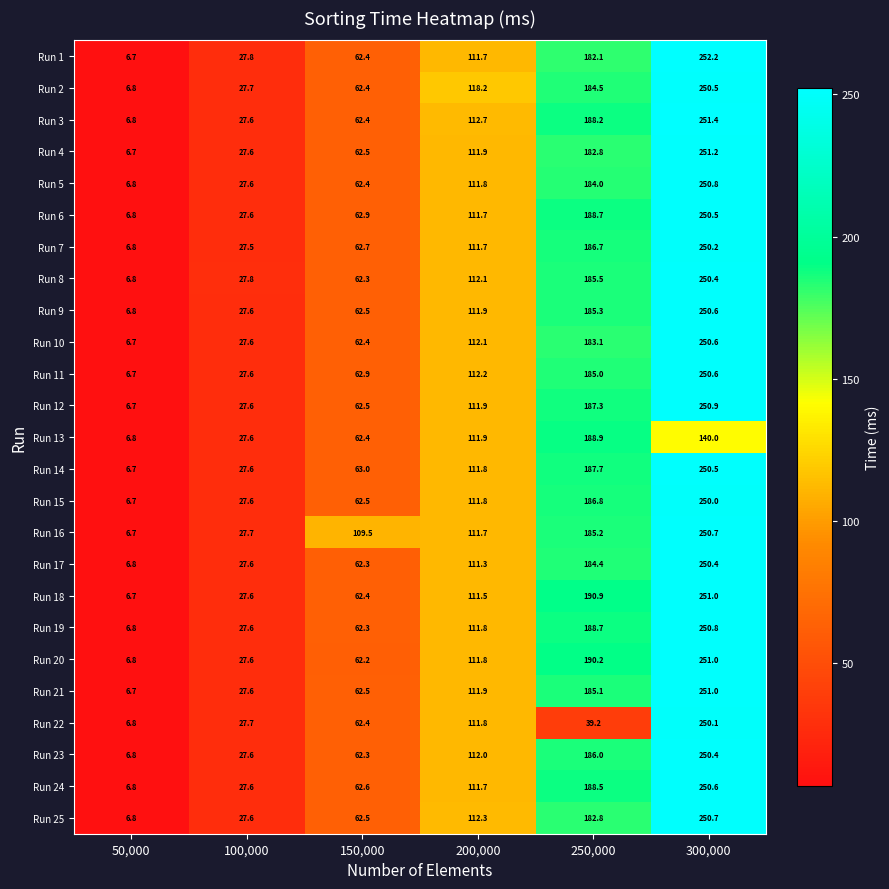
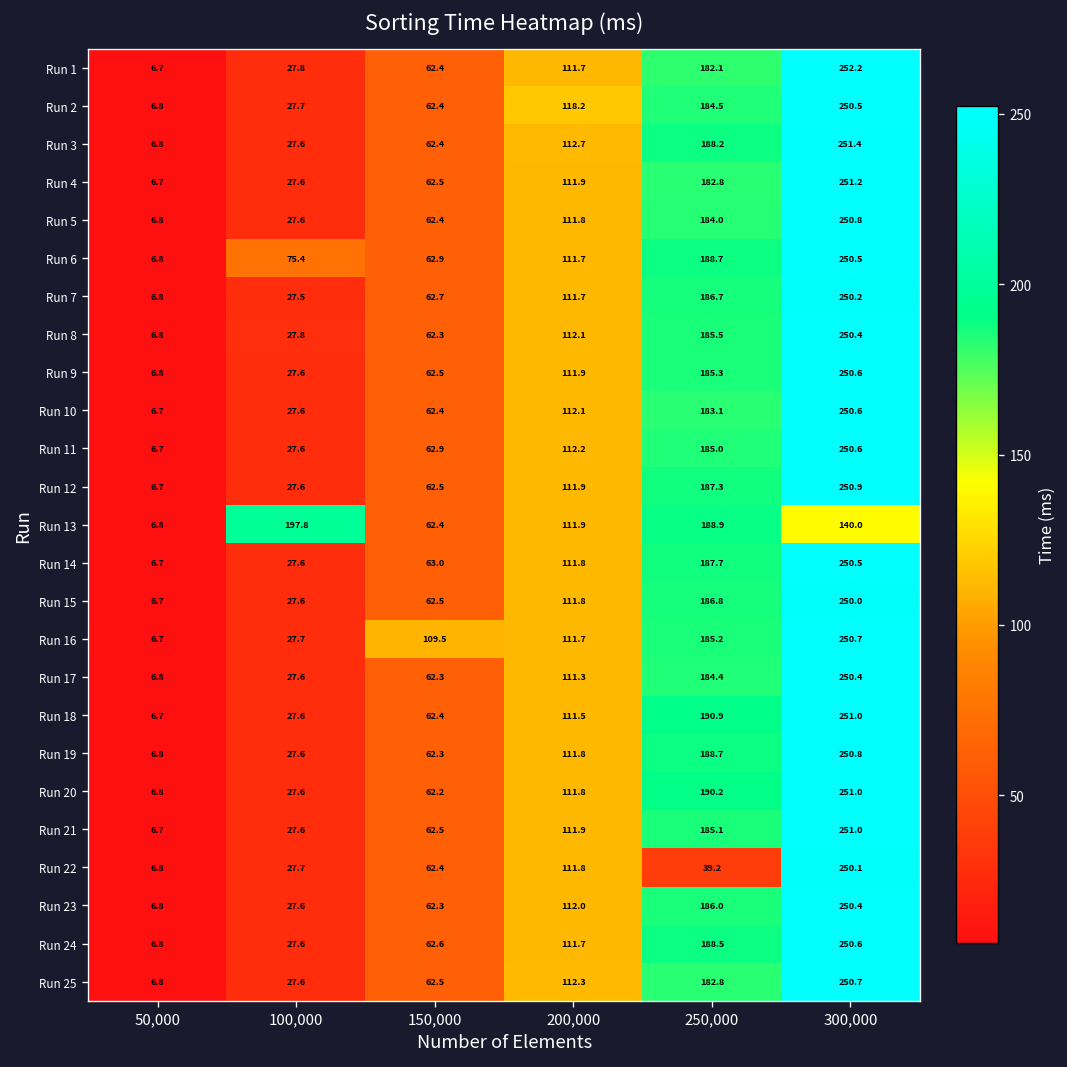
  {
    "Run 1": {
      "50,000": 6.7,
      "100,000": 27.8,
      "150,000": 62.4,
      "200,000": 111.7,
      "250,000": 182.1,
      "300,000": 252.2
    },
    "Run 2": {
      "50,000": 6.8,
      "100,000": 27.7,
      "150,000": 62.4,
      "200,000": 118.2,
      "250,000": 184.5,
      "300,000": 250.5
    },
    "Run 3": {
      "50,000": 6.8,
      "100,000": 27.6,
      "150,000": 62.4,
      "200,000": 112.7,
      "250,000": 188.2,
      "300,000": 251.4
    },
    "Run 4": {
      "50,000": 6.7,
      "100,000": 27.6,
      "150,000": 62.5,
      "200,000": 111.9,
      "250,000": 182.8,
      "300,000": 251.2
    },
    "Run 5": {
      "50,000": 6.8,
      "100,000": 27.6,
      "150,000": 62.4,
      "200,000": 111.8,
      "250,000": 184.0,
      "300,000": 250.8
    },
    "Run 6": {
      "50,000": 6.8,
-     "100,000": 27.6,
+     "100,000": 75.4,
      "150,000": 62.9,
      "200,000": 111.7,
      "250,000": 188.7,
      "300,000": 250.5
    },
    "Run 7": {
      "50,000": 6.8,
      "100,000": 27.5,
      "150,000": 62.7,
      "200,000": 111.7,
      "250,000": 186.7,
      "300,000": 250.2
    },
    "Run 8": {
      "50,000": 6.8,
      "100,000": 27.8,
      "150,000": 62.3,
      "200,000": 112.1,
      "250,000": 185.5,
      "300,000": 250.4
    },
    "Run 9": {
      "50,000": 6.8,
      "100,000": 27.6,
      "150,000": 62.5,
      "200,000": 111.9,
      "250,000": 185.3,
      "300,000": 250.6
    },
    "Run 10": {
      "50,000": 6.7,
      "100,000": 27.6,
      "150,000": 62.4,
      "200,000": 112.1,
      "250,000": 183.1,
      "300,000": 250.6
    },
    "Run 11": {
      "50,000": 6.7,
      "100,000": 27.6,
      "150,000": 62.9,
      "200,000": 112.2,
      "250,000": 185.0,
      "300,000": 250.6
    },
    "Run 12": {
      "50,000": 6.7,
      "100,000": 27.6,
      "150,000": 62.5,
      "200,000": 111.9,
      "250,000": 187.3,
      "300,000": 250.9
    },
    "Run 13": {
      "50,000": 6.8,
-     "100,000": 27.6,
+     "100,000": 197.8,
      "150,000": 62.4,
      "200,000": 111.9,
      "250,000": 188.9,
      "300,000": 140.0
    },
    "Run 14": {
      "50,000": 6.7,
      "100,000": 27.6,
      "150,000": 63.0,
      "200,000": 111.8,
      "250,000": 187.7,
      "300,000": 250.5
    },
    "Run 15": {
      "50,000": 6.7,
      "100,000": 27.6,
      "150,000": 62.5,
      "200,000": 111.8,
      "250,000": 186.8,
      "300,000": 250.0
    },
    "Run 16": {
      "50,000": 6.7,
      "100,000": 27.7,
      "150,000": 109.5,
      "200,000": 111.7,
      "250,000": 185.2,
      "300,000": 250.7
    },
    "Run 17": {
      "50,000": 6.8,
      "100,000": 27.6,
      "150,000": 62.3,
      "200,000": 111.3,
      "250,000": 184.4,
      "300,000": 250.4
    },
    "Run 18": {
      "50,000": 6.7,
      "100,000": 27.6,
      "150,000": 62.4,
      "200,000": 111.5,
      "250,000": 190.9,
      "300,000": 251.0
    },
    "Run 19": {
      "50,000": 6.8,
      "100,000": 27.6,
      "150,000": 62.3,
      "200,000": 111.8,
      "250,000": 188.7,
      "300,000": 250.8
    },
    "Run 20": {
      "50,000": 6.8,
      "100,000": 27.6,
      "150,000": 62.2,
      "200,000": 111.8,
      "250,000": 190.2,
      "300,000": 251.0
    },
    "Run 21": {
      "50,000": 6.7,
      "100,000": 27.6,
      "150,000": 62.5,
      "200,000": 111.9,
      "250,000": 185.1,
      "300,000": 251.0
    },
    "Run 22": {
      "50,000": 6.8,
      "100,000": 27.7,
      "150,000": 62.4,
      "200,000": 111.8,
      "250,000": 39.2,
      "300,000": 250.1
    },
    "Run 23": {
      "50,000": 6.8,
      "100,000": 27.6,
      "150,000": 62.3,
      "200,000": 112.0,
      "250,000": 186.0,
      "300,000": 250.4
    },
    "Run 24": {
      "50,000": 6.8,
      "100,000": 27.6,
      "150,000": 62.6,
      "200,000": 111.7,
      "250,000": 188.5,
      "300,000": 250.6
    },
    "Run 25": {
      "50,000": 6.8,
      "100,000": 27.6,
      "150,000": 62.5,
      "200,000": 112.3,
      "250,000": 182.8,
      "300,000": 250.7
    }
  }
